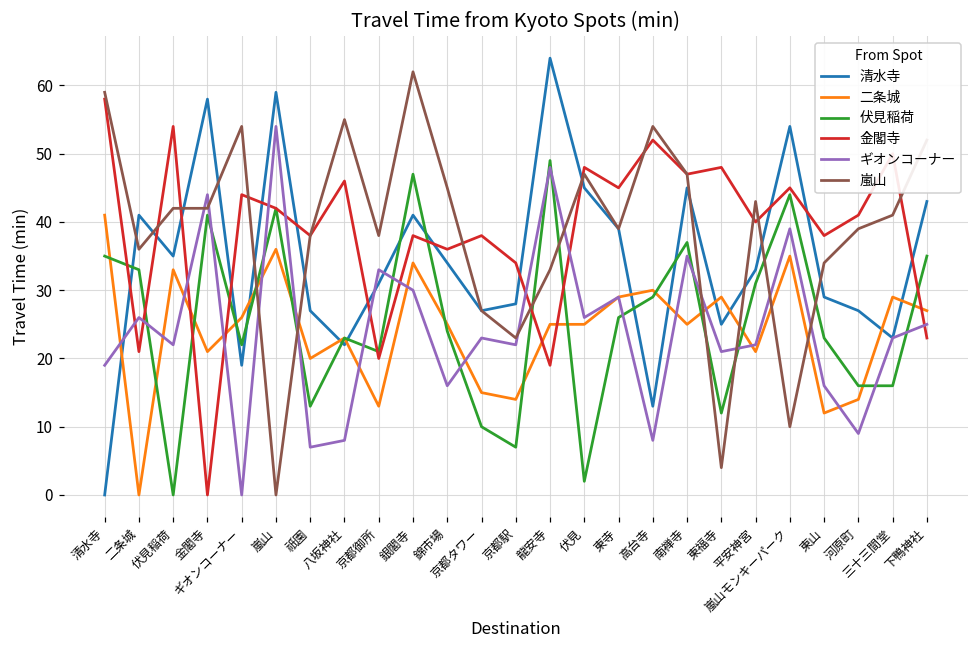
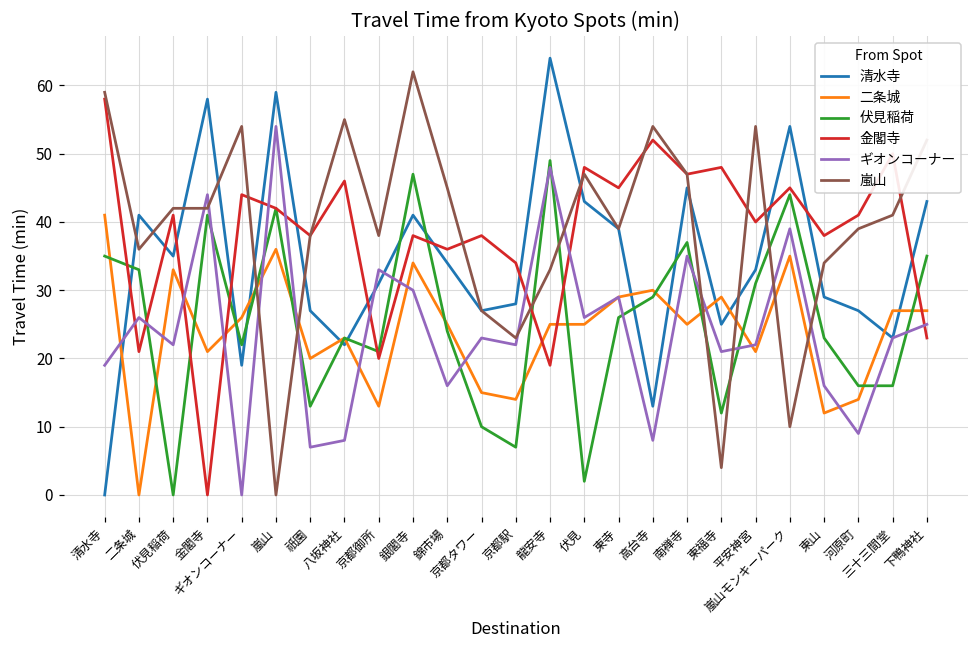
  {
    "清水寺": {
      "清水寺": 0,
      "二条城": 41,
      "伏見稲荷": 35,
      "金閣寺": 58,
      "ギオンコーナー": 19,
      "嵐山": 59,
      "祇園": 27,
      "八坂神社": 22,
      "京都御所": 31,
      "銀閣寺": 41,
      "錦市場": 34,
      "京都駅": 28,
      "龍安寺": 64,
-     "伏見": 45,
+     "伏見": 43,
      "高台寺": 13,
      "南禅寺": 45,
      "東福寺": 25,
      "平安神宮": 33,
      "嵐山モンキーパーク": 54,
      "東山": 29,
      "河原町": 27,
      "下鴨神社": 43
    },
    "二条城": {
      "清水寺": 41,
      "二条城": 0,
      "伏見稲荷": 33,
      "金閣寺": 21,
      "ギオンコーナー": 26,
      "嵐山": 36,
      "祇園": 20,
      "京都御所": 13,
      "銀閣寺": 34,
      "錦市場": 25,
      "京都タワー": 15,
      "京都駅": 14,
      "龍安寺": 25,
      "伏見": 25,
      "高台寺": 30,
      "南禅寺": 25,
      "東福寺": 29,
      "平安神宮": 21,
      "嵐山モンキーパーク": 35,
      "東山": 12,
      "河原町": 14,
-     "三十三間堂": 29,
+     "三十三間堂": 27,
      "下鴨神社": 27
    },
    "伏見稲荷": {
      "清水寺": 35,
      "二条城": 33,
      "伏見稲荷": 0,
      "金閣寺": 41,
      "ギオンコーナー": 22,
      "祇園": 13,
      "京都御所": 21,
      "銀閣寺": 47,
      "錦市場": 24,
      "京都タワー": 10,
      "京都駅": 7,
      "龍安寺": 49,
      "伏見": 2,
      "東寺": 26,
      "高台寺": 29,
      "南禅寺": 37,
      "東福寺": 12,
      "平安神宮": 31,
      "嵐山モンキーパーク": 44,
      "東山": 23,
      "河原町": 16,
      "三十三間堂": 16,
      "下鴨神社": 35
    },
    "金閣寺": {
      "清水寺": 58,
      "二条城": 21,
-     "伏見稲荷": 54,
+     "伏見稲荷": 41,
      "金閣寺": 0,
      "ギオンコーナー": 44,
      "八坂神社": 46,
      "京都御所": 20,
      "銀閣寺": 38,
      "錦市場": 36,
      "京都タワー": 38,
      "京都駅": 34,
      "龍安寺": 19,
      "伏見": 48,
      "東寺": 45,
      "高台寺": 52,
      "東福寺": 48,
      "平安神宮": 40,
      "嵐山モンキーパーク": 45,
      "東山": 38,
      "河原町": 41,
      "下鴨神社": 23
    },
    "ギオンコーナー": {
      "清水寺": 19,
      "二条城": 26,
      "伏見稲荷": 22,
      "金閣寺": 44,
      "ギオンコーナー": 0,
      "嵐山": 54,
      "祇園": 7,
      "八坂神社": 8,
      "京都御所": 33,
      "銀閣寺": 30,
      "錦市場": 16,
      "京都タワー": 23,
      "京都駅": 22,
      "龍安寺": 48,
      "伏見": 26,
      "高台寺": 8,
      "南禅寺": 35,
      "東福寺": 21,
      "平安神宮": 22,
      "嵐山モンキーパーク": 39,
      "東山": 16,
      "河原町": 9,
      "下鴨神社": 25
    },
    "嵐山": {
      "清水寺": 59,
      "二条城": 36,
      "伏見稲荷": 42,
      "金閣寺": 42,
      "ギオンコーナー": 54,
      "嵐山": 0,
      "八坂神社": 55,
      "京都御所": 38,
      "銀閣寺": 62,
      "錦市場": 45,
      "京都駅": 23,
      "龍安寺": 33,
      "伏見": 47,
      "高台寺": 54,
      "東福寺": 4,
-     "平安神宮": 43,
+     "平安神宮": 54,
      "嵐山モンキーパーク": 10,
      "東山": 34,
      "河原町": 39,
      "三十三間堂": 41
    }
  }
